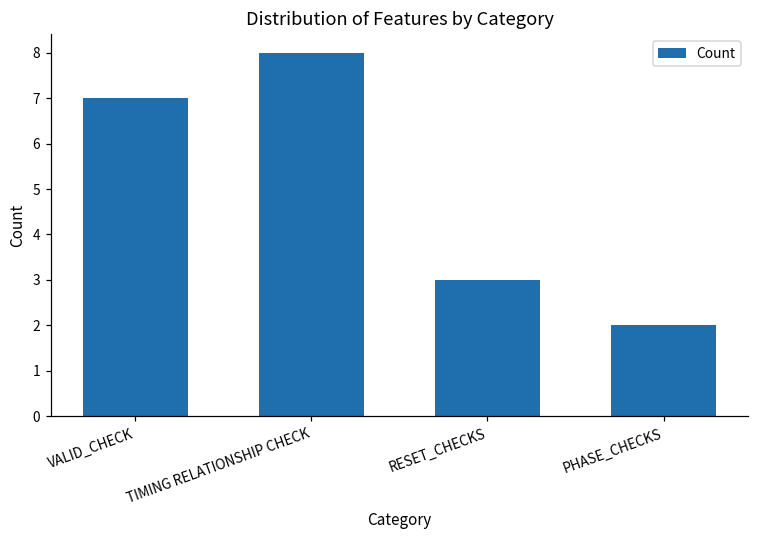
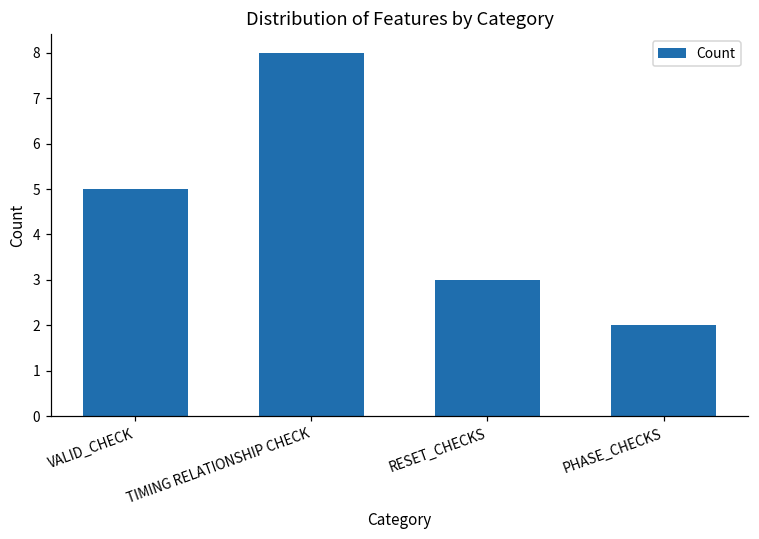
  {
-   "VALID_CHECK": 7,
+   "VALID_CHECK": 5,
    "TIMING RELATIONSHIP CHECK": 8,
    "RESET_CHECKS": 3,
    "PHASE_CHECKS": 2
  }
